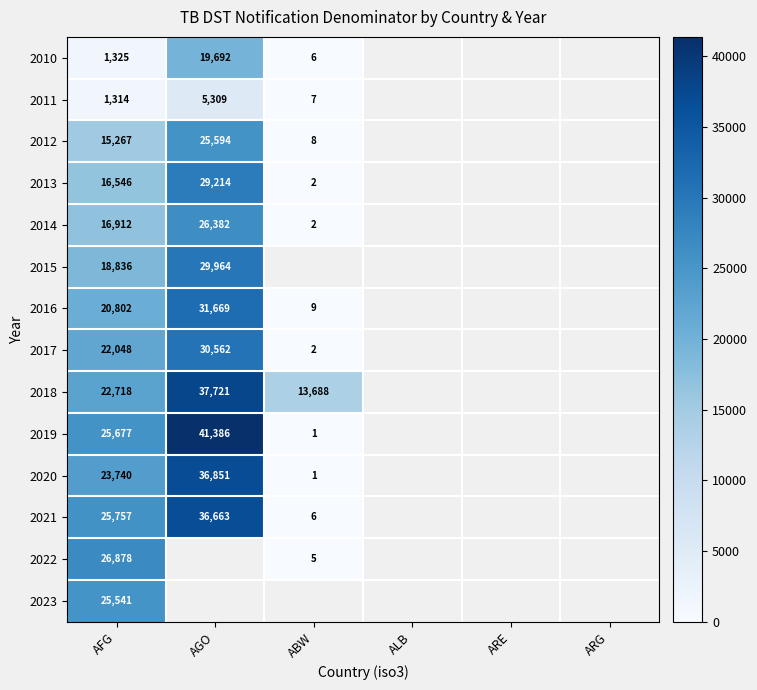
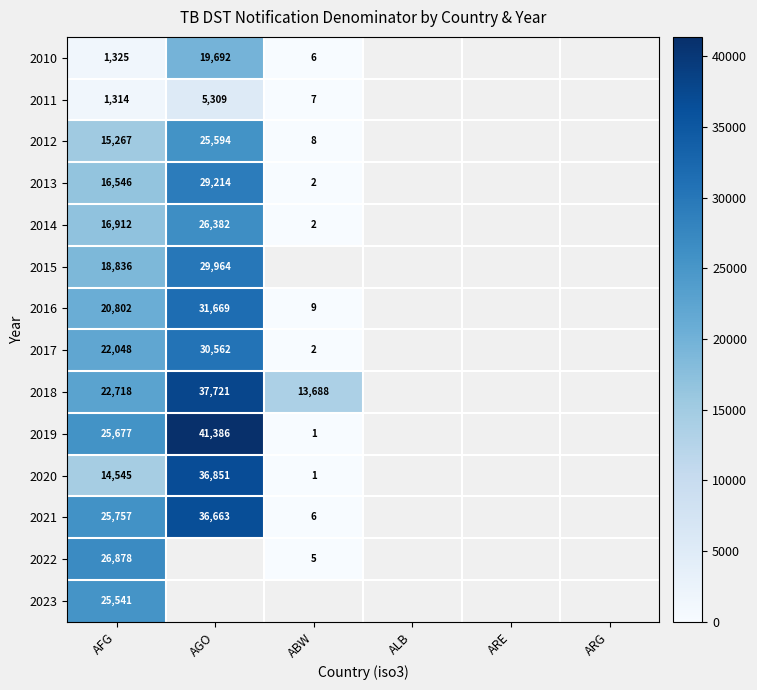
  {
    "2010": {
      "AFG": "1,325",
      "AGO": "19,692",
      "ABW": "6"
    },
    "2011": {
      "AFG": "1,314",
      "AGO": "5,309",
      "ABW": "7"
    },
    "2012": {
      "AFG": "15,267",
      "AGO": "25,594",
      "ABW": "8"
    },
    "2013": {
      "AFG": "16,546",
      "AGO": "29,214",
      "ABW": "2"
    },
    "2014": {
      "AFG": "16,912",
      "AGO": "26,382",
      "ABW": "2"
    },
    "2015": {
      "AFG": "18,836",
      "AGO": "29,964"
    },
    "2016": {
      "AFG": "20,802",
      "AGO": "31,669",
      "ABW": "9"
    },
    "2017": {
      "AFG": "22,048",
      "AGO": "30,562",
      "ABW": "2"
    },
    "2018": {
      "AFG": "22,718",
      "AGO": "37,721",
      "ABW": "13,688"
    },
    "2019": {
      "AFG": "25,677",
      "AGO": "41,386",
      "ABW": "1"
    },
    "2020": {
-     "AFG": "23,740",
+     "AFG": "14,545",
      "AGO": "36,851",
      "ABW": "1"
    },
    "2021": {
      "AFG": "25,757",
      "AGO": "36,663",
      "ABW": "6"
    },
    "2022": {
      "AFG": "26,878",
      "ABW": "5"
    },
    "2023": {
      "AFG": "25,541"
    }
  }
